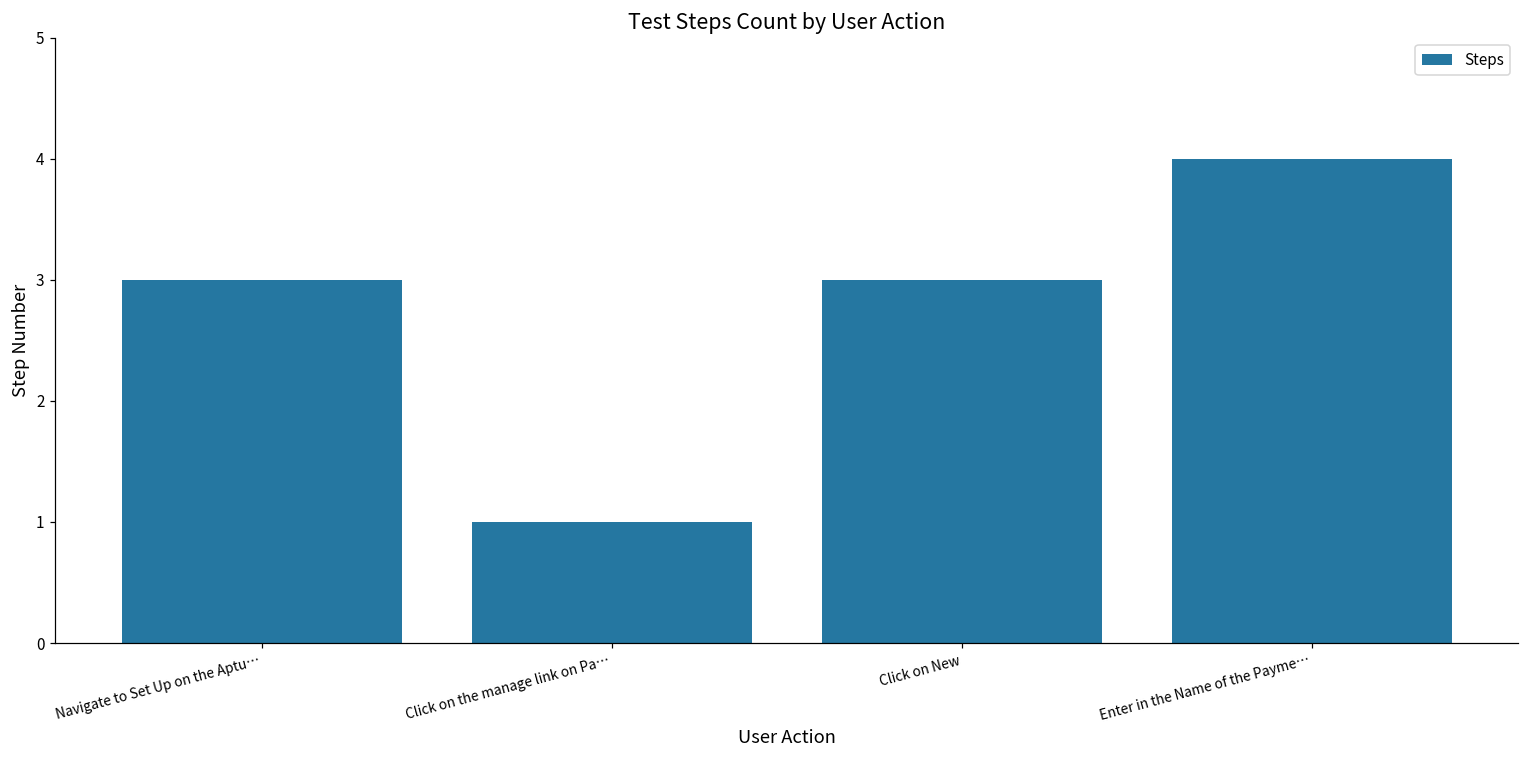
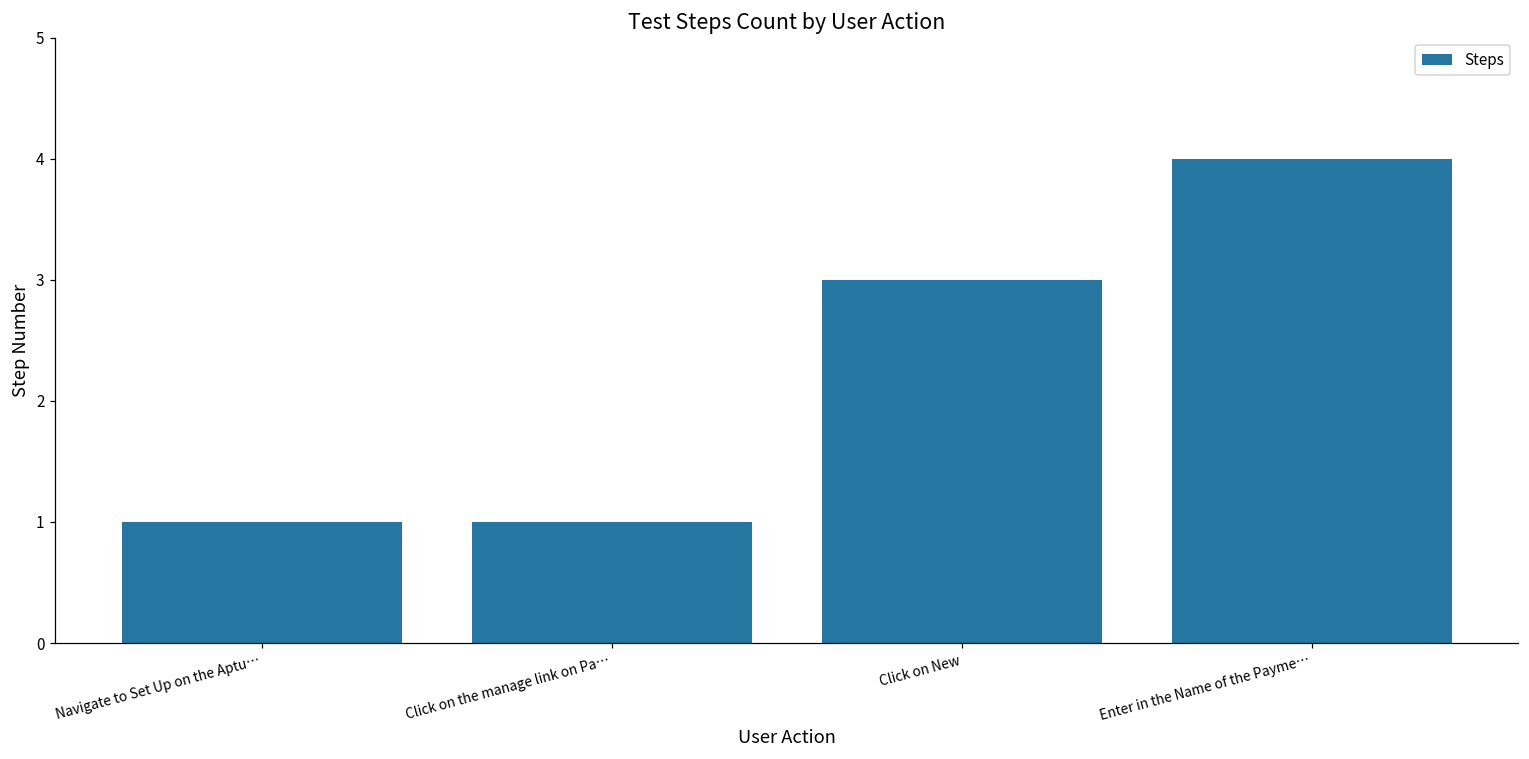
  {
-   "Navigate to Set Up on the Aptu…": 3,
+   "Navigate to Set Up on the Aptu…": 1,
    "Click on the manage link on Pa…": 1,
    "Click on New": 3,
    "Enter in the Name of the Payme…": 4
  }
